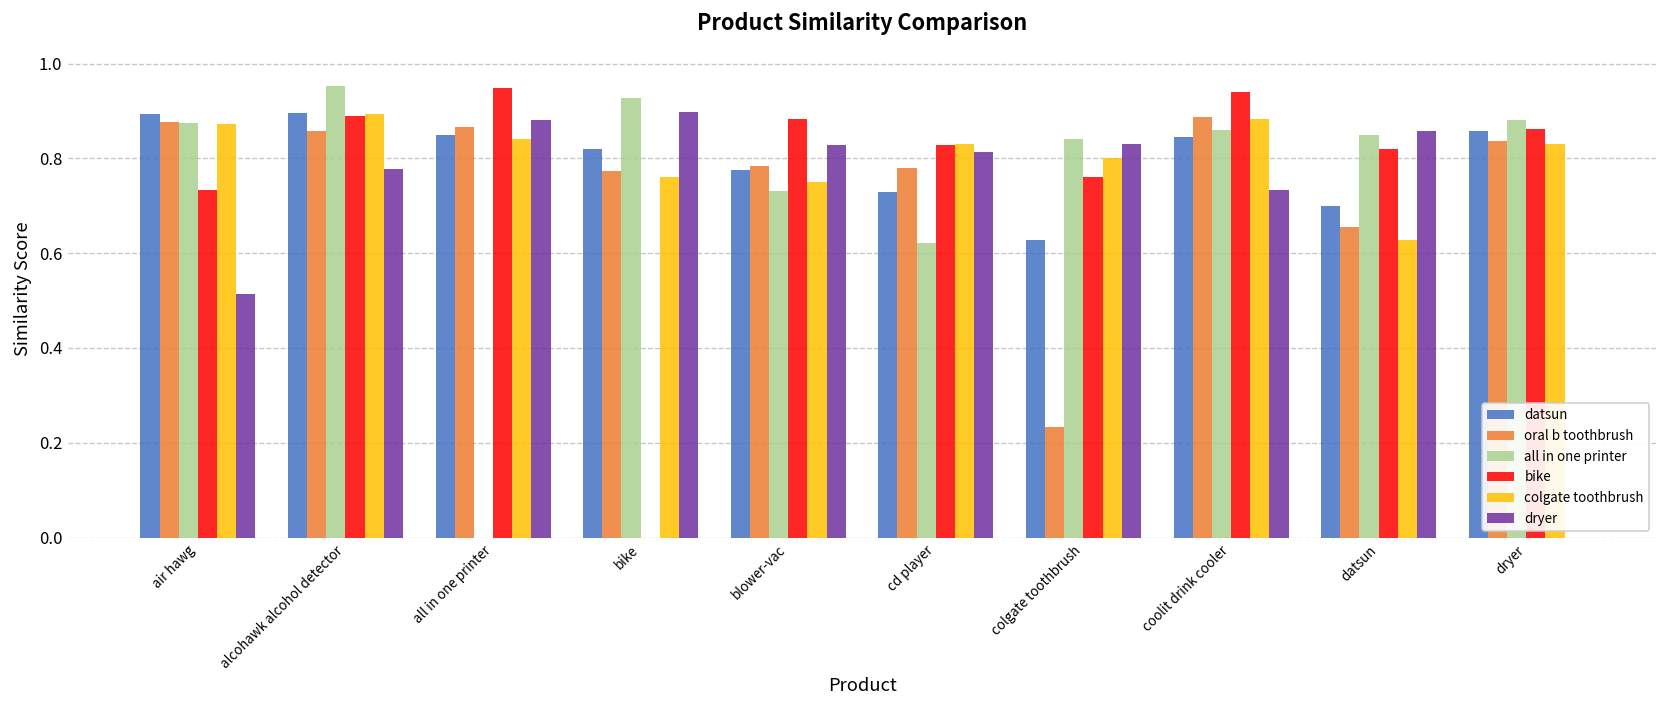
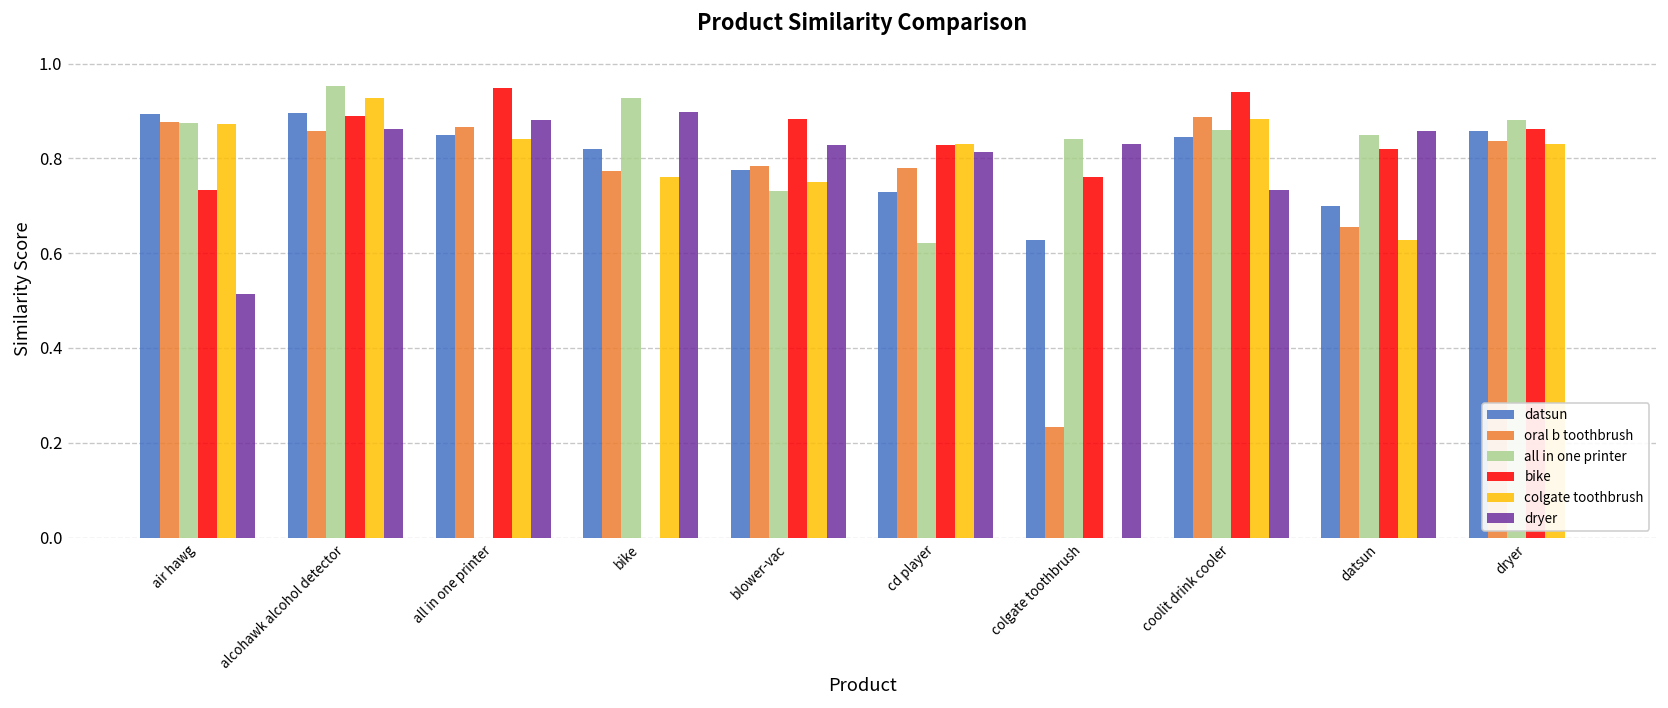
  {
    "datsun": {
      "air hawg": 0.89,
      "alcohawk alcohol detector": 0.90,
      "all in one printer": 0.85,
      "bike": 0.82,
      "blower-vac": 0.78,
      "cd player": 0.73,
      "colgate toothbrush": 0.63,
      "coolit drink cooler": 0.85,
      "datsun": 0.70,
      "dryer": 0.86
    },
    "oral b toothbrush": {
      "air hawg": 0.88,
      "alcohawk alcohol detector": 0.86,
      "all in one printer": 0.87,
      "bike": 0.77,
      "blower-vac": 0.78,
      "cd player": 0.78,
      "colgate toothbrush": 0.23,
      "coolit drink cooler": 0.89,
      "datsun": 0.65,
      "dryer": 0.84
    },
    "all in one printer": {
      "air hawg": 0.88,
      "alcohawk alcohol detector": 0.95,
      "all in one printer": 0.00,
      "bike": 0.93,
      "blower-vac": 0.73,
      "cd player": 0.62,
      "colgate toothbrush": 0.84,
      "coolit drink cooler": 0.86,
      "datsun": 0.85,
      "dryer": 0.88
    },
    "bike": {
      "air hawg": 0.73,
      "alcohawk alcohol detector": 0.89,
      "all in one printer": 0.95,
      "bike": 0.00,
      "blower-vac": 0.88,
      "cd player": 0.83,
      "colgate toothbrush": 0.76,
      "coolit drink cooler": 0.94,
      "datsun": 0.82,
      "dryer": 0.86
    },
    "colgate toothbrush": {
      "air hawg": 0.87,
-     "alcohawk alcohol detector": 0.89,
+     "alcohawk alcohol detector": 0.93,
      "all in one printer": 0.84,
      "bike": 0.76,
      "blower-vac": 0.75,
      "cd player": 0.83,
-     "colgate toothbrush": 0.8,
+     "colgate toothbrush": 0.0,
      "coolit drink cooler": 0.88,
      "datsun": 0.63,
      "dryer": 0.83
    },
    "dryer": {
      "air hawg": 0.51,
-     "alcohawk alcohol detector": 0.78,
+     "alcohawk alcohol detector": 0.86,
      "all in one printer": 0.88,
      "bike": 0.90,
      "blower-vac": 0.83,
      "cd player": 0.81,
      "colgate toothbrush": 0.83,
      "coolit drink cooler": 0.73,
      "datsun": 0.86,
      "dryer": 0.00
    }
  }
